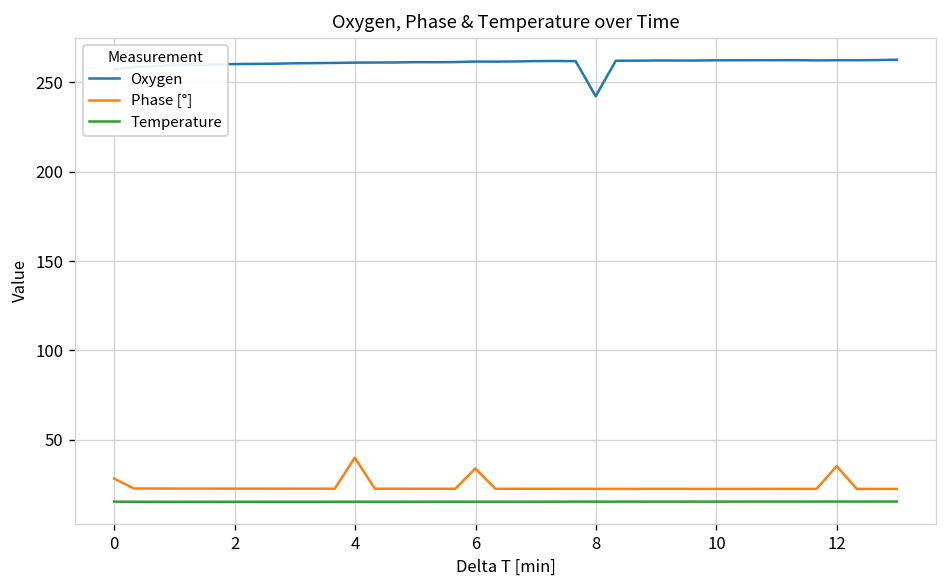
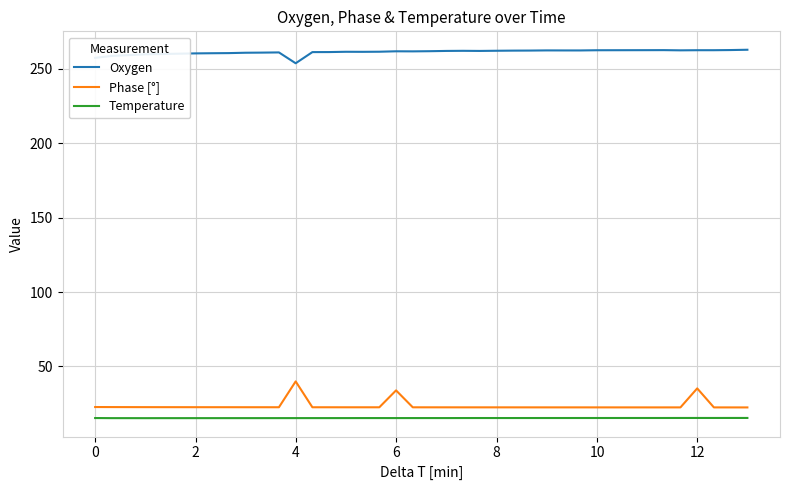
  {
    "Oxygen": {
      "2": 260,
-     "4": 261,
+     "4": 254,
      "6": 262,
-     "8": 242,
+     "8": 262,
      "10": 262,
      "12": 262
    },
    "Phase [°]": {
-     "0": 28,
+     "0": 23,
      "2": 23,
      "4": 40,
      "6": 34,
      "8": 23,
      "10": 23,
      "12": 35
    },
    "Temperature": {
      "0": 15,
      "2": 15,
      "4": 15,
      "6": 15,
      "8": 15,
      "10": 15,
      "12": 15
    }
  }
